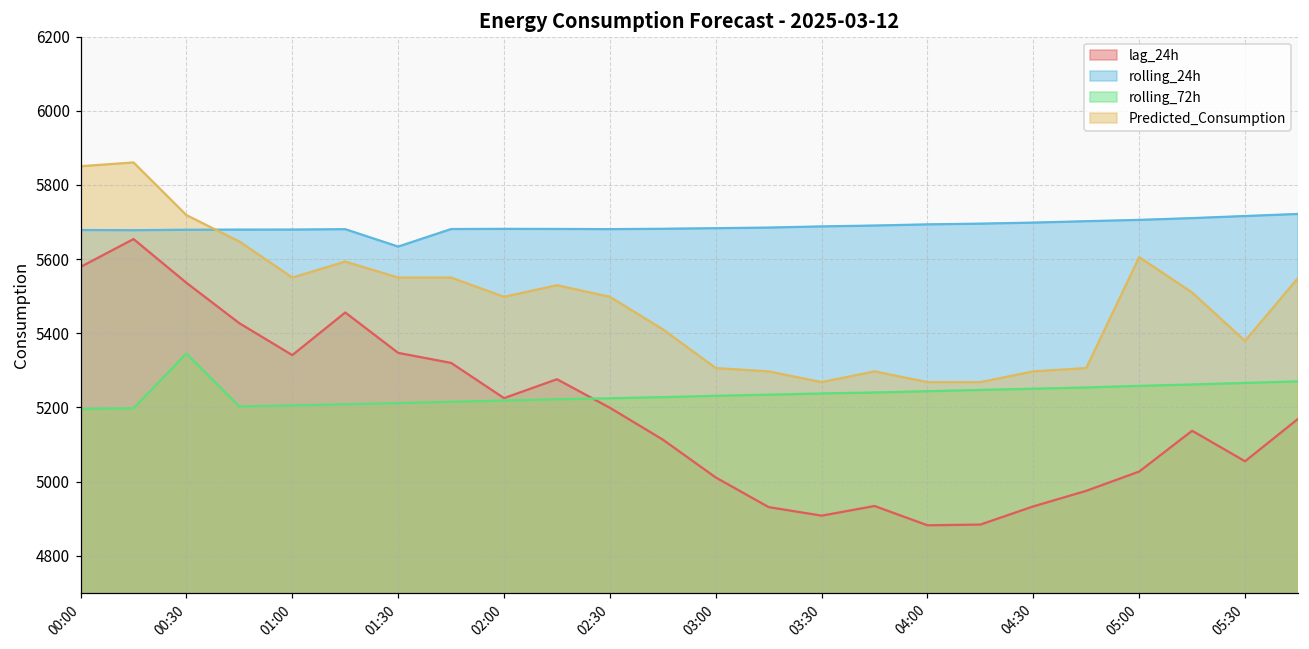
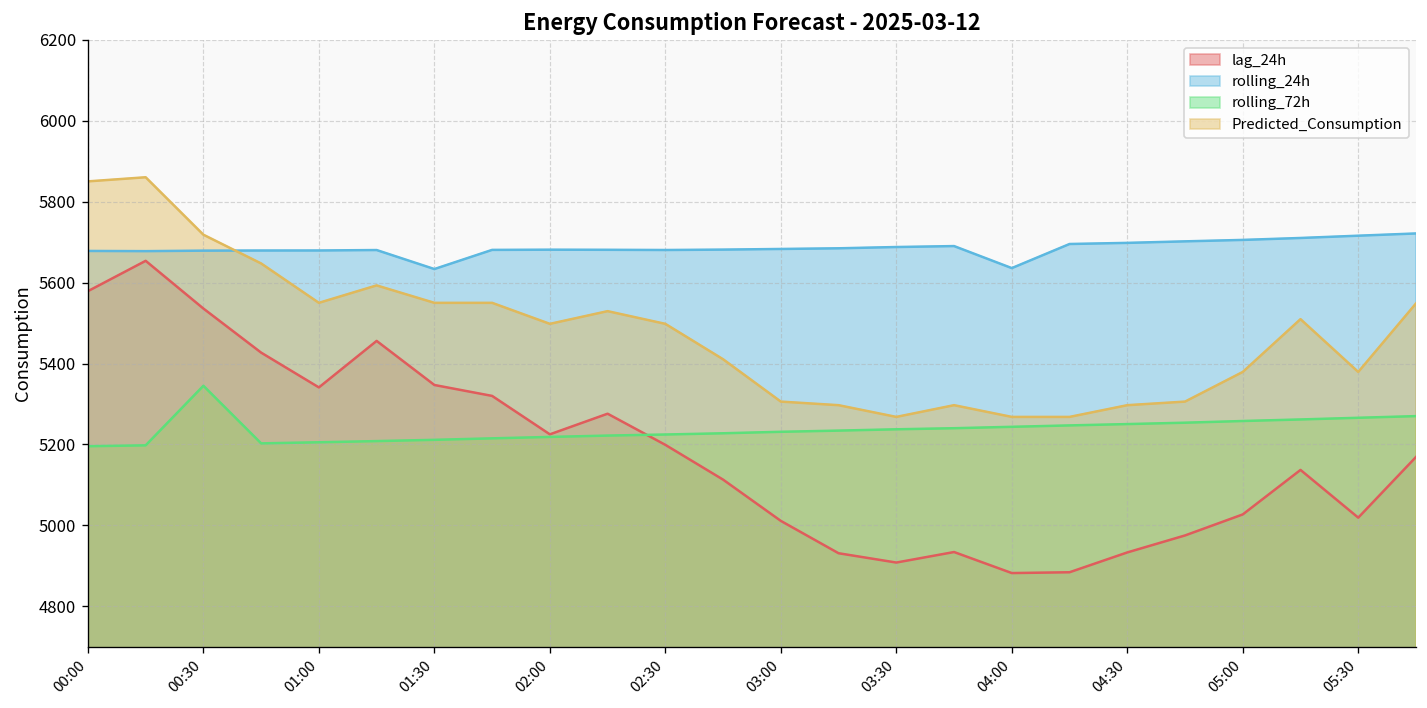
  {
    "lag_24h": {
      "00:00": 5580,
      "00:30": 5540,
      "01:00": 5340,
      "01:30": 5350,
      "02:30": 5200,
      "03:00": 5010,
      "03:30": 4910,
      "04:00": 4880,
      "04:30": 4930,
      "05:00": 5030,
-     "05:30": 5050
+     "05:30": 5020
    },
    "rolling_24h": {
      "00:00": 5680,
      "00:30": 5680,
      "01:00": 5680,
      "01:30": 5630,
      "02:00": 5680,
      "02:30": 5680,
      "03:00": 5680,
      "03:30": 5690,
-     "04:00": 5690,
+     "04:00": 5640,
      "04:30": 5700,
      "05:00": 5710,
      "05:30": 5720
    },
    "rolling_72h": {
      "00:00": 5200,
      "00:30": 5350,
      "01:00": 5210,
      "01:30": 5210,
      "02:30": 5220,
      "03:00": 5230,
      "03:30": 5240,
      "04:00": 5240,
      "04:30": 5250,
      "05:00": 5260,
      "05:30": 5270
    },
    "Predicted_Consumption": {
      "00:00": 5850,
      "00:30": 5720,
      "01:00": 5550,
      "01:30": 5550,
      "02:00": 5500,
      "02:30": 5500,
      "03:00": 5310,
      "03:30": 5270,
      "04:00": 5270,
      "04:30": 5300,
-     "05:00": 5610,
+     "05:00": 5380,
      "05:30": 5380
    }
  }
